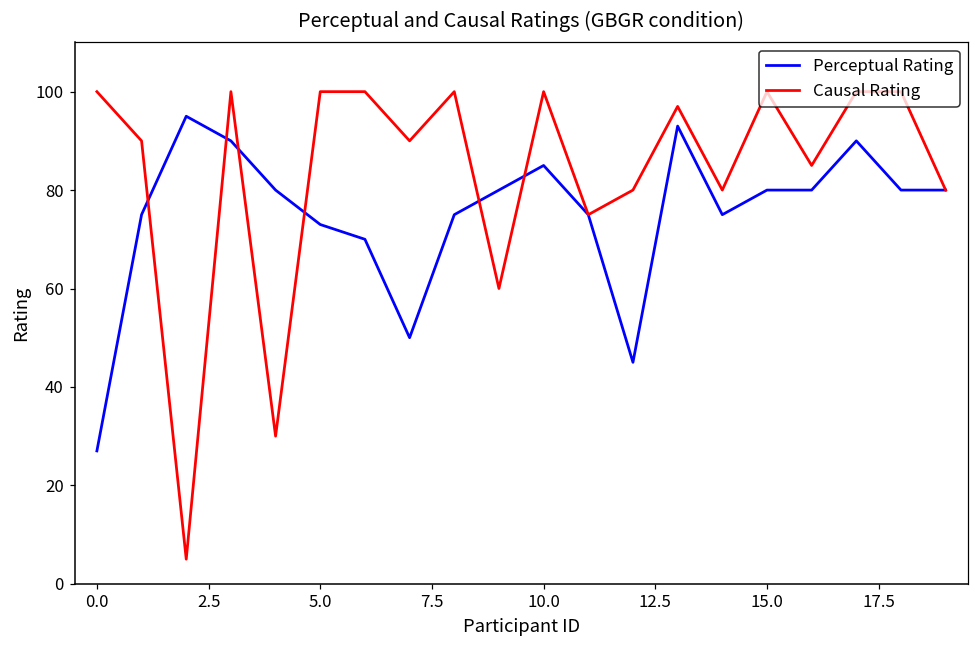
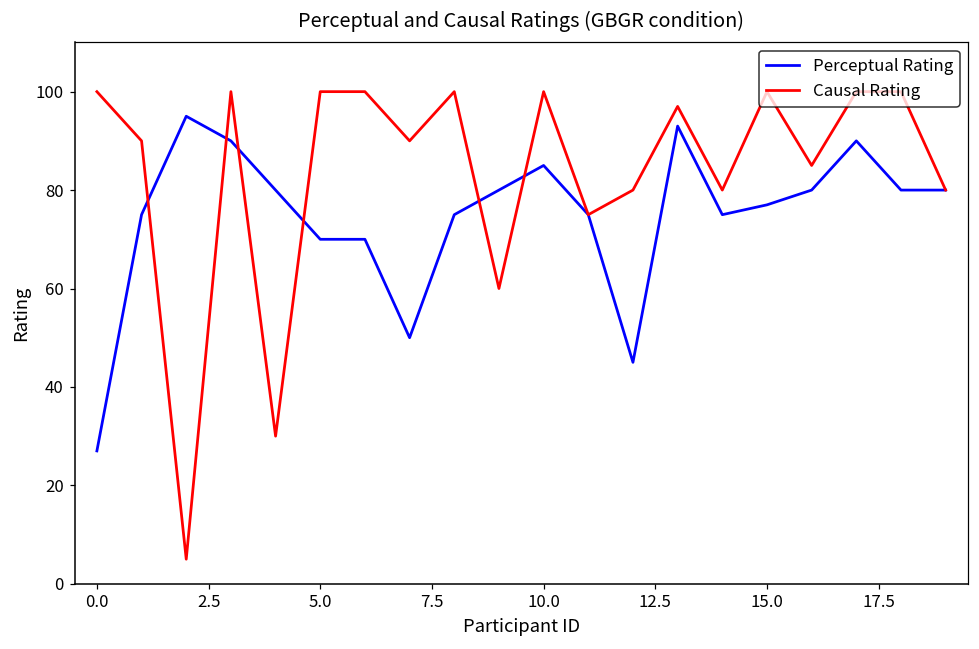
  {
    "Perceptual Rating": {
      "0.0": 27,
-     "5.0": 73,
+     "5.0": 70,
      "10.0": 85,
-     "15.0": 80
+     "15.0": 77
    },
    "Causal Rating": {
      "0.0": 100,
      "5.0": 100,
      "10.0": 100
    }
  }
